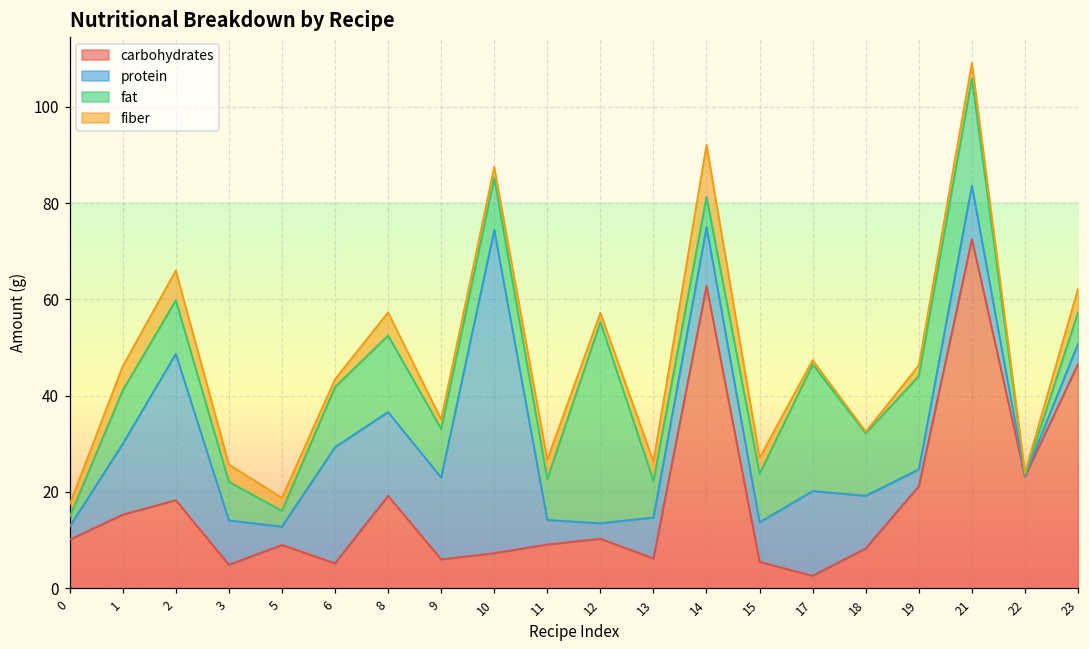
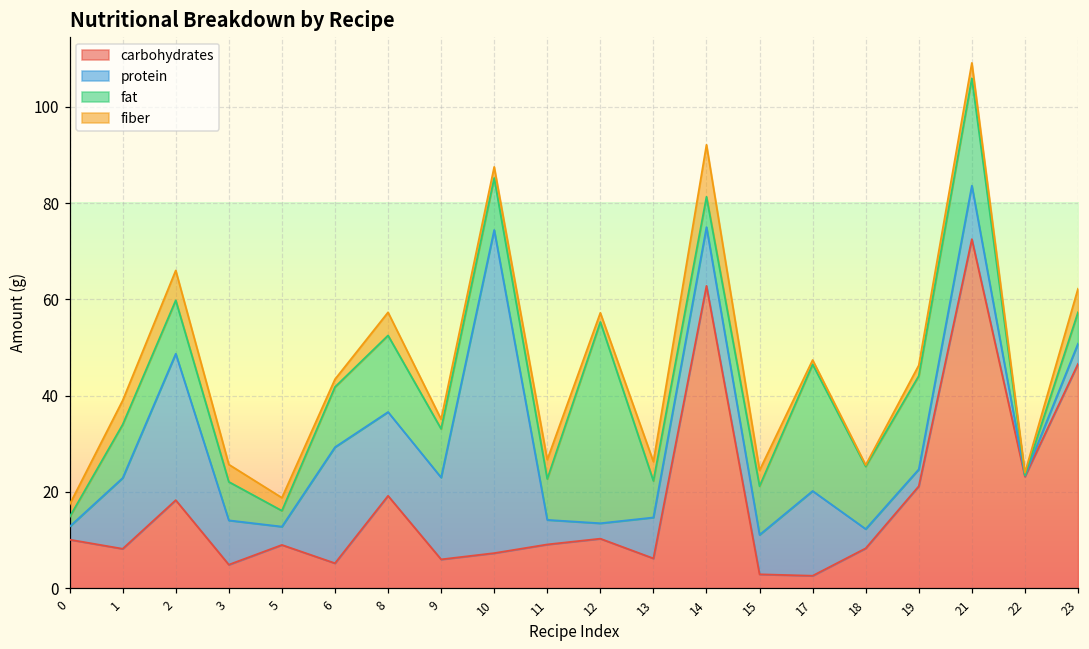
  {
    "carbohydrates": {
      "0": 10,
-     "1": 15,
+     "1": 8,
      "2": 18,
      "3": 5,
      "5": 9,
      "6": 5,
      "8": 19,
      "9": 6,
      "10": 7,
      "11": 9,
      "12": 10,
      "13": 6,
      "14": 63,
-     "15": 6,
+     "15": 3,
      "17": 3,
      "18": 8,
      "19": 21,
      "21": 73,
      "23": 47
    },
    "protein": {
      "0": 3,
      "1": 15,
      "2": 30,
      "3": 9,
      "5": 4,
      "6": 24,
      "8": 17,
      "9": 17,
      "10": 67,
      "11": 5,
      "12": 3,
      "13": 9,
      "14": 12,
      "15": 8,
      "17": 18,
-     "18": 11,
+     "18": 4,
      "19": 4,
      "21": 11,
      "23": 4
    },
    "fat": {
      "0": 2,
      "1": 11,
      "2": 11,
      "3": 8,
      "5": 3,
      "6": 12,
      "8": 16,
      "9": 10,
      "10": 11,
      "11": 9,
      "12": 42,
      "13": 8,
      "14": 6,
      "15": 10,
      "17": 26,
      "19": 19,
      "21": 22,
      "23": 7
    },
    "fiber": {
      "0": 3,
      "1": 5,
      "2": 6,
      "3": 4,
      "5": 3,
      "6": 2,
      "8": 5,
      "9": 2,
      "10": 2,
      "11": 4,
      "12": 2,
      "13": 4,
      "14": 11,
      "15": 3,
      "17": 1,
      "19": 2,
      "21": 3,
      "23": 5
    }
  }
